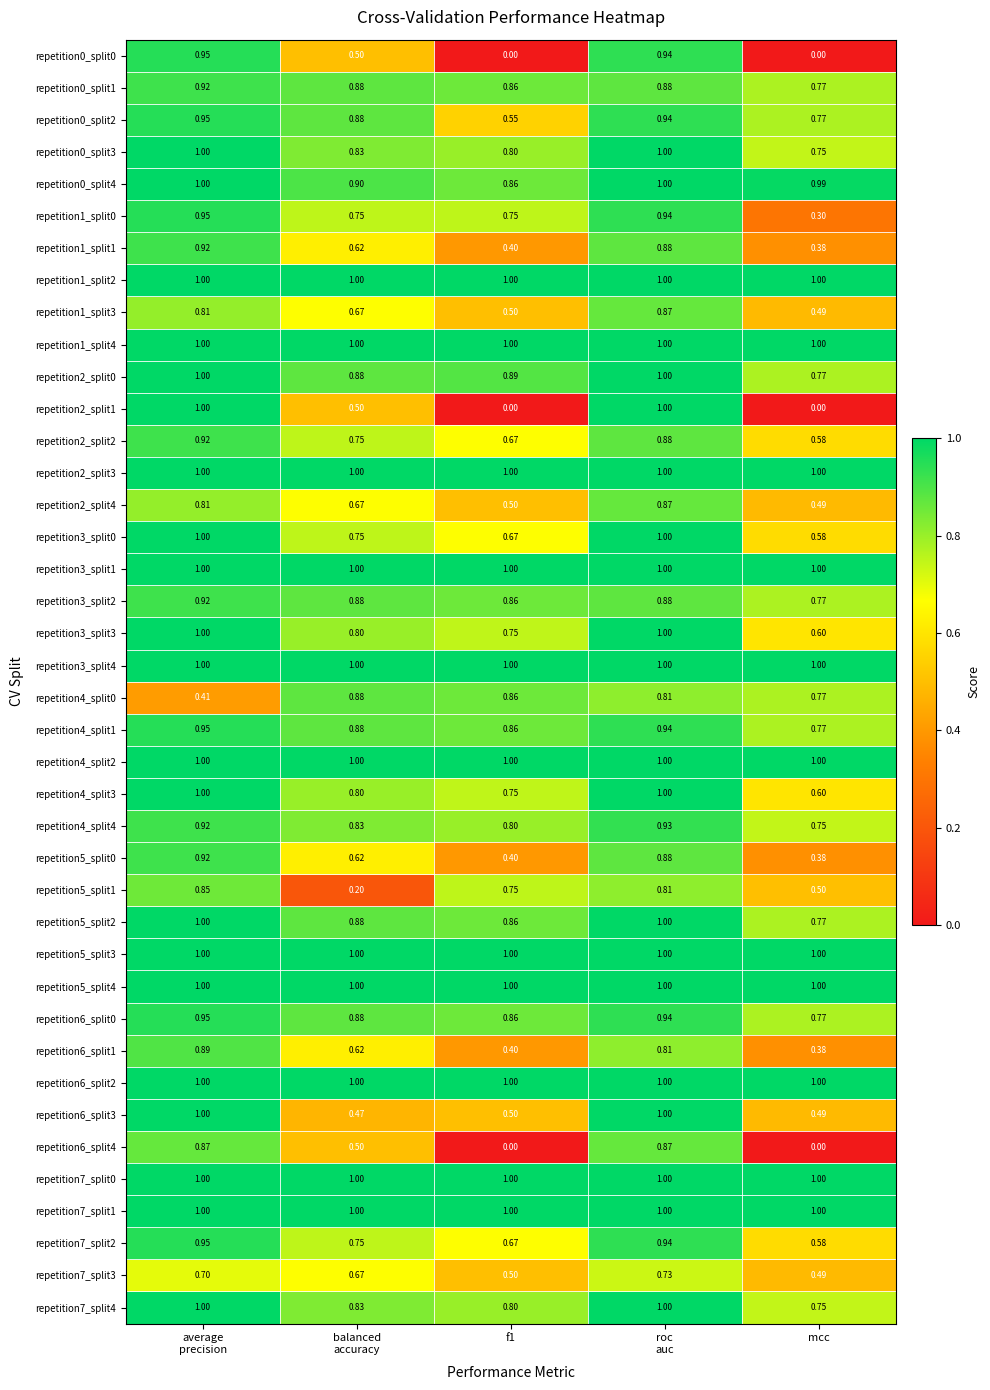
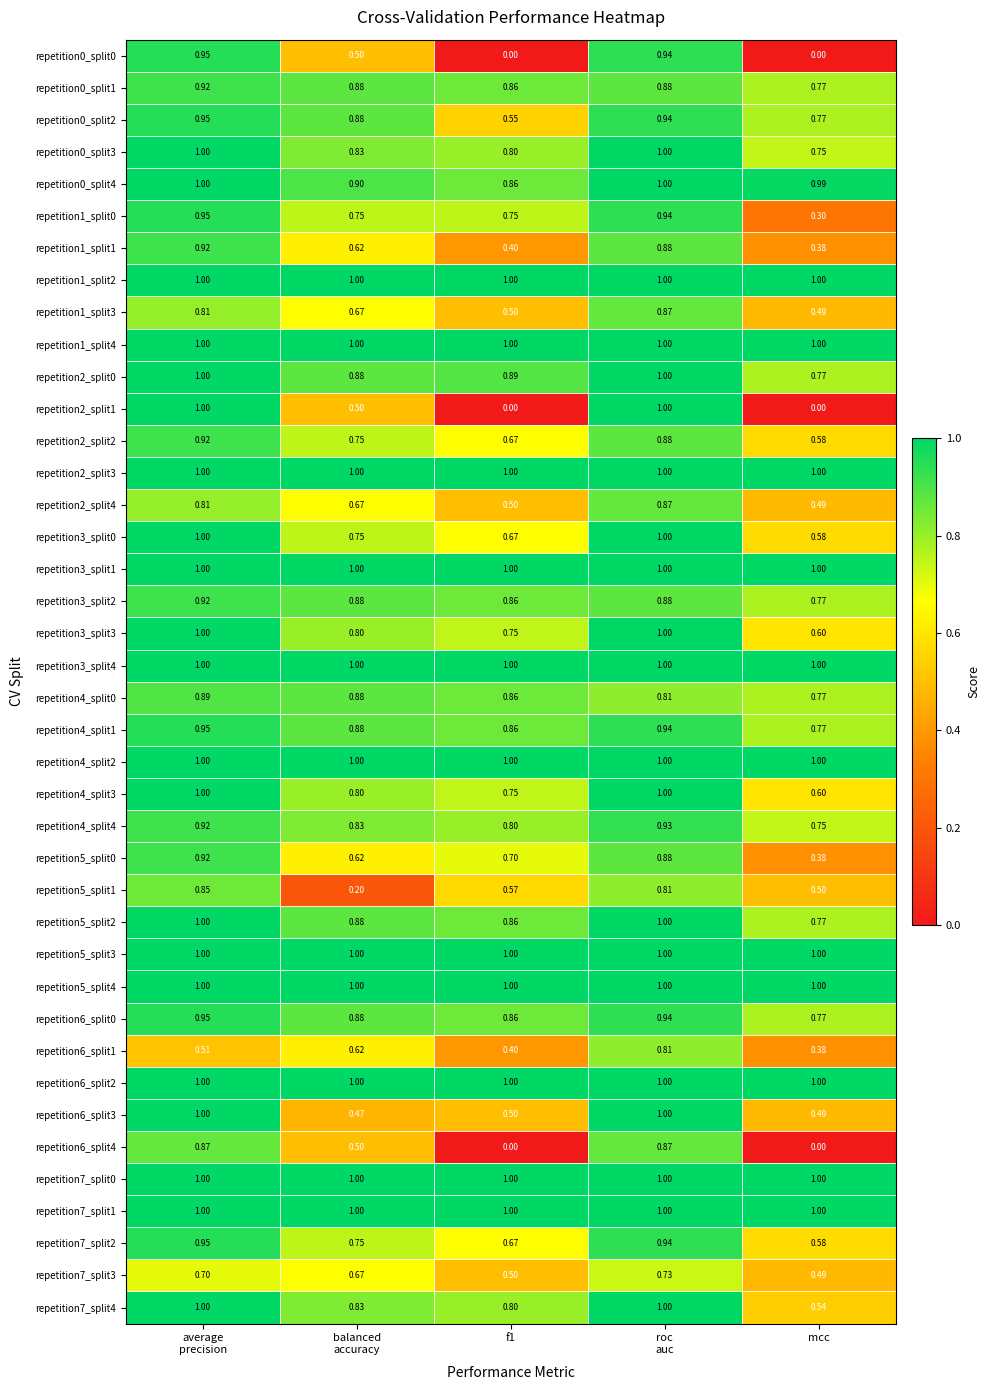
  {
    "repetition0_split0": {
      "average precision": 0.95,
      "balanced accuracy": 0.50,
      "f1": 0.00,
      "roc auc": 0.94,
      "mcc": 0.00
    },
    "repetition0_split1": {
      "average precision": 0.92,
      "balanced accuracy": 0.88,
      "f1": 0.86,
      "roc auc": 0.88,
      "mcc": 0.77
    },
    "repetition0_split2": {
      "average precision": 0.95,
      "balanced accuracy": 0.88,
      "f1": 0.55,
      "roc auc": 0.94,
      "mcc": 0.77
    },
    "repetition0_split3": {
      "average precision": 1.00,
      "balanced accuracy": 0.83,
      "f1": 0.80,
      "roc auc": 1.00,
      "mcc": 0.75
    },
    "repetition0_split4": {
      "average precision": 1.00,
      "balanced accuracy": 0.90,
      "f1": 0.86,
      "roc auc": 1.00,
      "mcc": 0.99
    },
    "repetition1_split0": {
      "average precision": 0.95,
      "balanced accuracy": 0.75,
      "f1": 0.75,
      "roc auc": 0.94,
      "mcc": 0.30
    },
    "repetition1_split1": {
      "average precision": 0.92,
      "balanced accuracy": 0.62,
      "f1": 0.40,
      "roc auc": 0.88,
      "mcc": 0.38
    },
    "repetition1_split2": {
      "average precision": 1.00,
      "balanced accuracy": 1.00,
      "f1": 1.00,
      "roc auc": 1.00,
      "mcc": 1.00
    },
    "repetition1_split3": {
      "average precision": 0.81,
      "balanced accuracy": 0.67,
      "f1": 0.50,
      "roc auc": 0.87,
      "mcc": 0.49
    },
    "repetition1_split4": {
      "average precision": 1.00,
      "balanced accuracy": 1.00,
      "f1": 1.00,
      "roc auc": 1.00,
      "mcc": 1.00
    },
    "repetition2_split0": {
      "average precision": 1.00,
      "balanced accuracy": 0.88,
      "f1": 0.89,
      "roc auc": 1.00,
      "mcc": 0.77
    },
    "repetition2_split1": {
      "average precision": 1.00,
      "balanced accuracy": 0.50,
      "f1": 0.00,
      "roc auc": 1.00,
      "mcc": 0.00
    },
    "repetition2_split2": {
      "average precision": 0.92,
      "balanced accuracy": 0.75,
      "f1": 0.67,
      "roc auc": 0.88,
      "mcc": 0.58
    },
    "repetition2_split3": {
      "average precision": 1.00,
      "balanced accuracy": 1.00,
      "f1": 1.00,
      "roc auc": 1.00,
      "mcc": 1.00
    },
    "repetition2_split4": {
      "average precision": 0.81,
      "balanced accuracy": 0.67,
      "f1": 0.50,
      "roc auc": 0.87,
      "mcc": 0.49
    },
    "repetition3_split0": {
      "average precision": 1.00,
      "balanced accuracy": 0.75,
      "f1": 0.67,
      "roc auc": 1.00,
      "mcc": 0.58
    },
    "repetition3_split1": {
      "average precision": 1.00,
      "balanced accuracy": 1.00,
      "f1": 1.00,
      "roc auc": 1.00,
      "mcc": 1.00
    },
    "repetition3_split2": {
      "average precision": 0.92,
      "balanced accuracy": 0.88,
      "f1": 0.86,
      "roc auc": 0.88,
      "mcc": 0.77
    },
    "repetition3_split3": {
      "average precision": 1.00,
      "balanced accuracy": 0.80,
      "f1": 0.75,
      "roc auc": 1.00,
      "mcc": 0.60
    },
    "repetition3_split4": {
      "average precision": 1.00,
      "balanced accuracy": 1.00,
      "f1": 1.00,
      "roc auc": 1.00,
      "mcc": 1.00
    },
    "repetition4_split0": {
-     "average precision": 0.41,
+     "average precision": 0.89,
      "balanced accuracy": 0.88,
      "f1": 0.86,
      "roc auc": 0.81,
      "mcc": 0.77
    },
    "repetition4_split1": {
      "average precision": 0.95,
      "balanced accuracy": 0.88,
      "f1": 0.86,
      "roc auc": 0.94,
      "mcc": 0.77
    },
    "repetition4_split2": {
      "average precision": 1.00,
      "balanced accuracy": 1.00,
      "f1": 1.00,
      "roc auc": 1.00,
      "mcc": 1.00
    },
    "repetition4_split3": {
      "average precision": 1.00,
      "balanced accuracy": 0.80,
      "f1": 0.75,
      "roc auc": 1.00,
      "mcc": 0.60
    },
    "repetition4_split4": {
      "average precision": 0.92,
      "balanced accuracy": 0.83,
      "f1": 0.80,
      "roc auc": 0.93,
      "mcc": 0.75
    },
    "repetition5_split0": {
      "average precision": 0.92,
      "balanced accuracy": 0.62,
-     "f1": 0.40,
+     "f1": 0.70,
      "roc auc": 0.88,
      "mcc": 0.38
    },
    "repetition5_split1": {
      "average precision": 0.85,
      "balanced accuracy": 0.20,
-     "f1": 0.75,
+     "f1": 0.57,
      "roc auc": 0.81,
      "mcc": 0.50
    },
    "repetition5_split2": {
      "average precision": 1.00,
      "balanced accuracy": 0.88,
      "f1": 0.86,
      "roc auc": 1.00,
      "mcc": 0.77
    },
    "repetition5_split3": {
      "average precision": 1.00,
      "balanced accuracy": 1.00,
      "f1": 1.00,
      "roc auc": 1.00,
      "mcc": 1.00
    },
    "repetition5_split4": {
      "average precision": 1.00,
      "balanced accuracy": 1.00,
      "f1": 1.00,
      "roc auc": 1.00,
      "mcc": 1.00
    },
    "repetition6_split0": {
      "average precision": 0.95,
      "balanced accuracy": 0.88,
      "f1": 0.86,
      "roc auc": 0.94,
      "mcc": 0.77
    },
    "repetition6_split1": {
-     "average precision": 0.89,
+     "average precision": 0.51,
      "balanced accuracy": 0.62,
      "f1": 0.40,
      "roc auc": 0.81,
      "mcc": 0.38
    },
    "repetition6_split2": {
      "average precision": 1.00,
      "balanced accuracy": 1.00,
      "f1": 1.00,
      "roc auc": 1.00,
      "mcc": 1.00
    },
    "repetition6_split3": {
      "average precision": 1.00,
      "balanced accuracy": 0.47,
      "f1": 0.50,
      "roc auc": 1.00,
      "mcc": 0.49
    },
    "repetition6_split4": {
      "average precision": 0.87,
      "balanced accuracy": 0.50,
      "f1": 0.00,
      "roc auc": 0.87,
      "mcc": 0.00
    },
    "repetition7_split0": {
      "average precision": 1.00,
      "balanced accuracy": 1.00,
      "f1": 1.00,
      "roc auc": 1.00,
      "mcc": 1.00
    },
    "repetition7_split1": {
      "average precision": 1.00,
      "balanced accuracy": 1.00,
      "f1": 1.00,
      "roc auc": 1.00,
      "mcc": 1.00
    },
    "repetition7_split2": {
      "average precision": 0.95,
      "balanced accuracy": 0.75,
      "f1": 0.67,
      "roc auc": 0.94,
      "mcc": 0.58
    },
    "repetition7_split3": {
      "average precision": 0.70,
      "balanced accuracy": 0.67,
      "f1": 0.50,
      "roc auc": 0.73,
      "mcc": 0.49
    },
    "repetition7_split4": {
      "average precision": 1.00,
      "balanced accuracy": 0.83,
      "f1": 0.80,
      "roc auc": 1.00,
-     "mcc": 0.75
+     "mcc": 0.54
    }
  }
